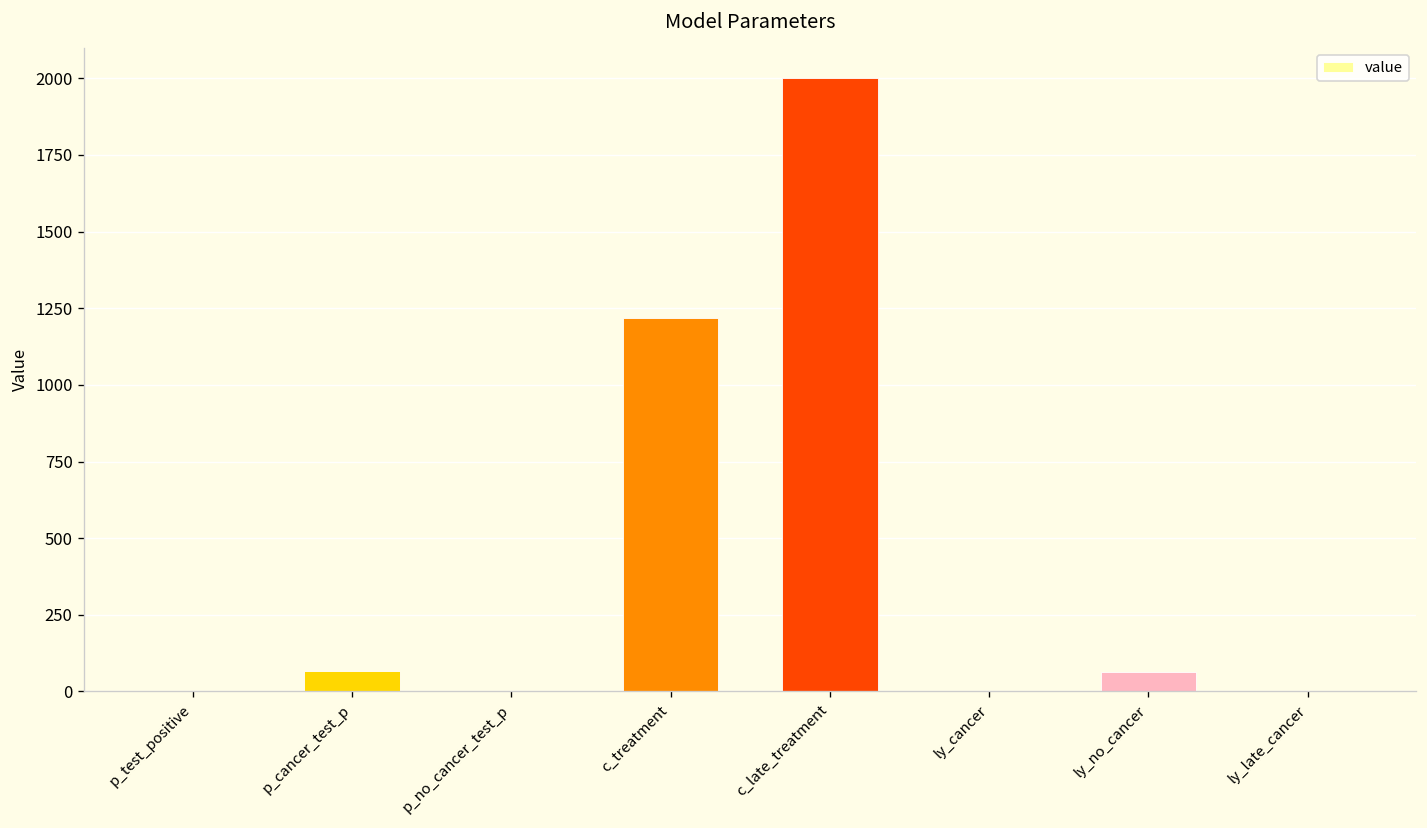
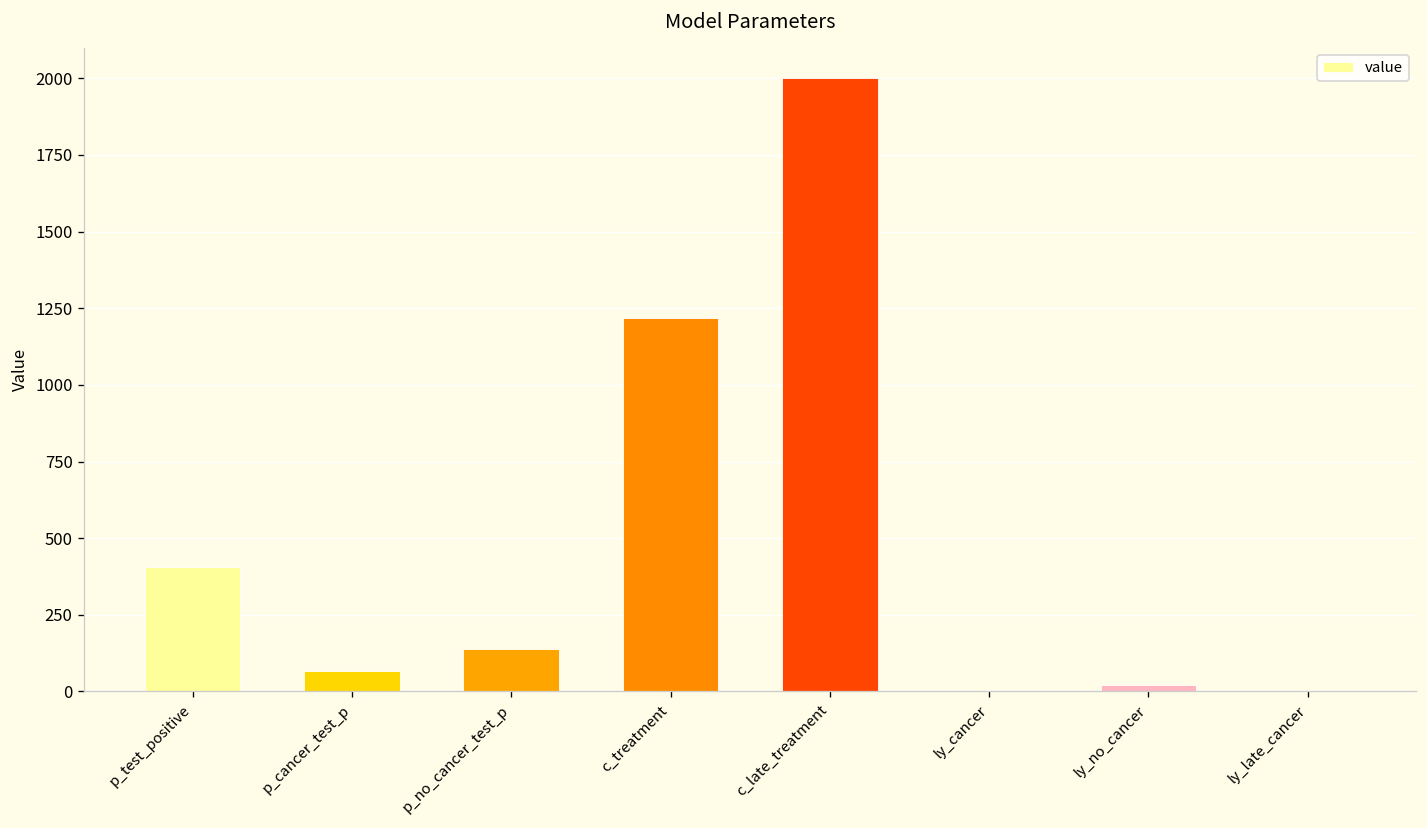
  {
-   "p_test_positive": 0,
+   "p_test_positive": 410,
    "p_cancer_test_p": 70,
-   "p_no_cancer_test_p": 0,
+   "p_no_cancer_test_p": 140,
    "c_treatment": 1220,
    "c_late_treatment": 2000,
-   "ly_no_cancer": 60
+   "ly_no_cancer": 20
  }
